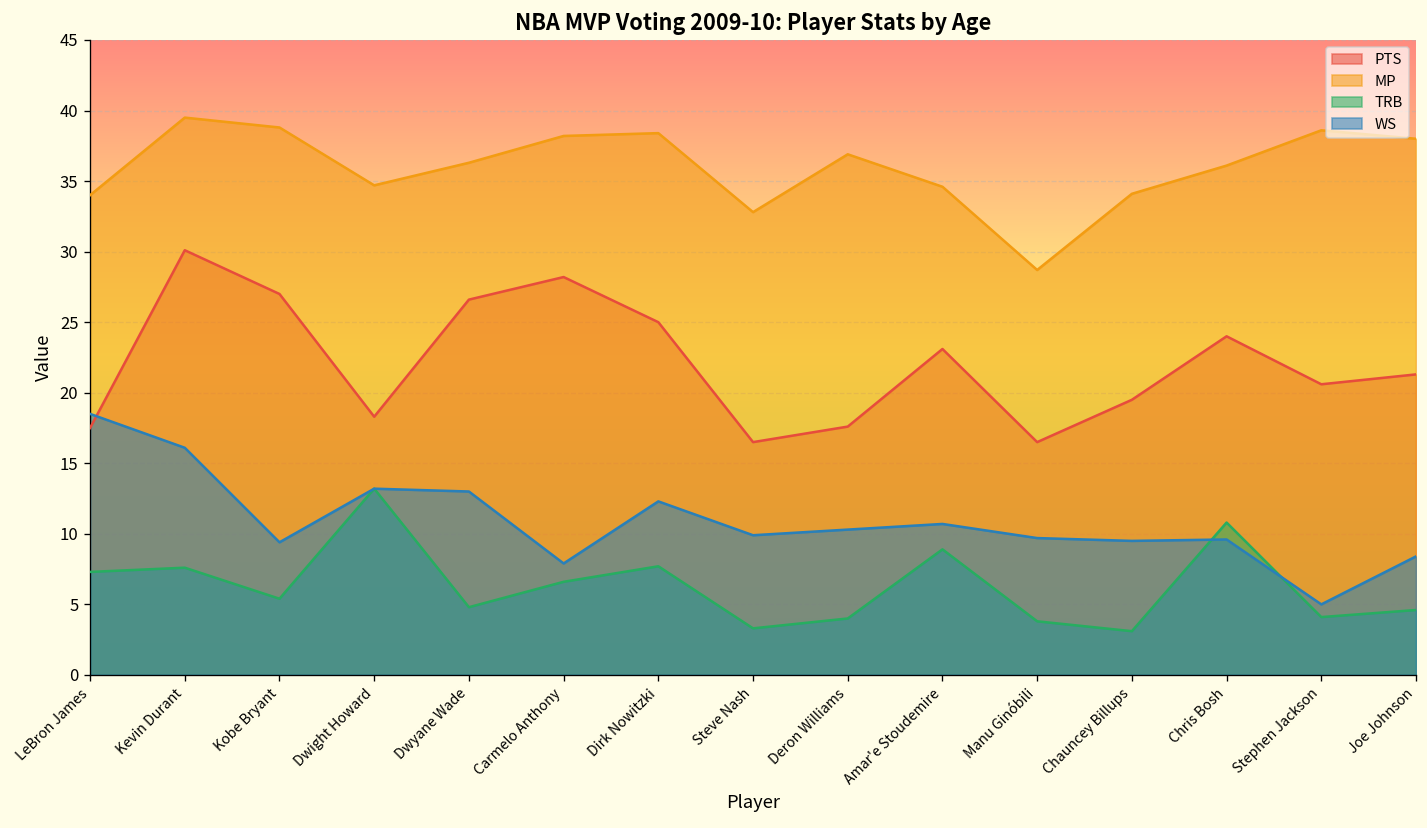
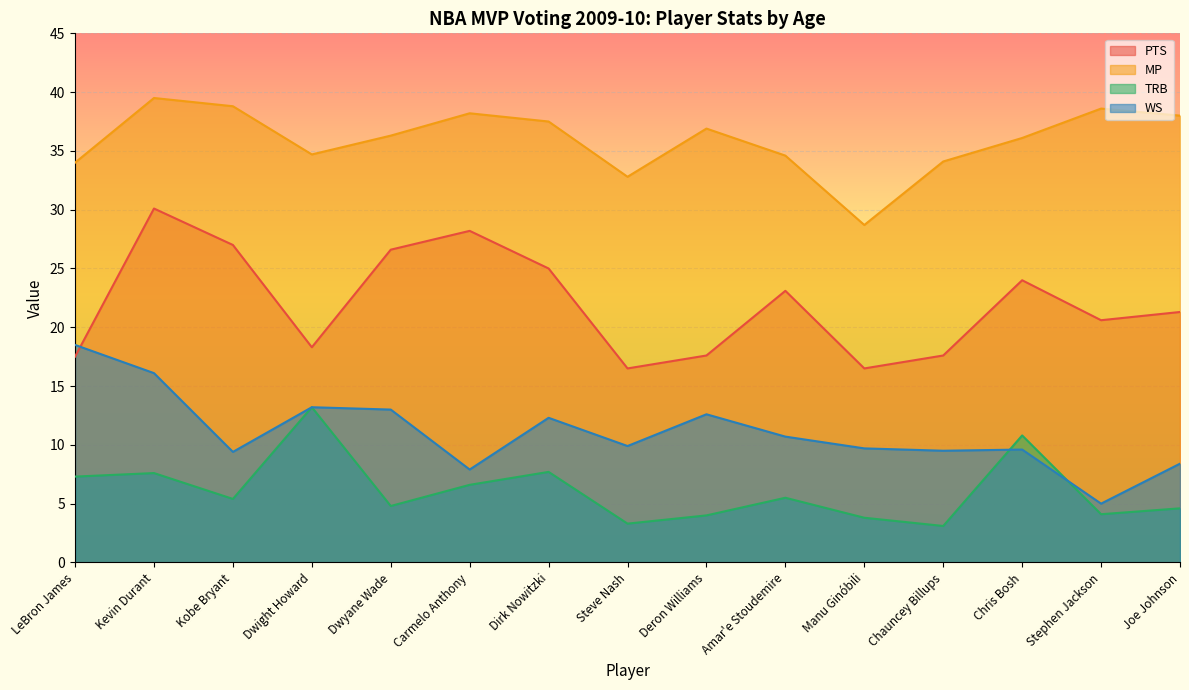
  {
    "PTS": {
      "LeBron James": 17.5,
      "Kevin Durant": 30.1,
      "Kobe Bryant": 27.0,
      "Dwight Howard": 18.3,
      "Dwyane Wade": 26.6,
      "Carmelo Anthony": 28.2,
      "Dirk Nowitzki": 25.0,
      "Steve Nash": 16.5,
      "Deron Williams": 17.6,
      "Amar'e Stoudemire": 23.1,
      "Manu Ginóbili": 16.5,
-     "Chauncey Billups": 19.5,
+     "Chauncey Billups": 17.6,
      "Chris Bosh": 24.0,
      "Stephen Jackson": 20.6,
      "Joe Johnson": 21.3
    },
    "MP": {
      "LeBron James": 34.0,
      "Kevin Durant": 39.5,
      "Kobe Bryant": 38.8,
      "Dwight Howard": 34.7,
      "Dwyane Wade": 36.3,
      "Carmelo Anthony": 38.2,
-     "Dirk Nowitzki": 38.4,
+     "Dirk Nowitzki": 37.5,
      "Steve Nash": 32.8,
      "Deron Williams": 36.9,
      "Amar'e Stoudemire": 34.6,
      "Manu Ginóbili": 28.7,
      "Chauncey Billups": 34.1,
      "Chris Bosh": 36.1,
      "Stephen Jackson": 38.6,
      "Joe Johnson": 38.0
    },
    "TRB": {
      "LeBron James": 7.3,
      "Kevin Durant": 7.6,
      "Kobe Bryant": 5.4,
      "Dwyane Wade": 4.8,
      "Carmelo Anthony": 6.6,
      "Dirk Nowitzki": 7.7,
      "Steve Nash": 3.3,
      "Deron Williams": 4.0,
-     "Amar'e Stoudemire": 8.9,
+     "Amar'e Stoudemire": 5.5,
      "Manu Ginóbili": 3.8,
      "Chauncey Billups": 3.1,
      "Chris Bosh": 10.8,
      "Stephen Jackson": 4.1,
      "Joe Johnson": 4.6
    },
    "WS": {
      "LeBron James": 18.5,
      "Kevin Durant": 16.1,
      "Kobe Bryant": 9.4,
      "Dwyane Wade": 13.0,
      "Carmelo Anthony": 7.9,
      "Dirk Nowitzki": 12.3,
      "Steve Nash": 9.9,
-     "Deron Williams": 10.3,
+     "Deron Williams": 12.6,
      "Amar'e Stoudemire": 10.7,
      "Manu Ginóbili": 9.7,
      "Chauncey Billups": 9.5,
      "Chris Bosh": 9.6,
      "Stephen Jackson": 5.0,
      "Joe Johnson": 8.4
    }
  }
